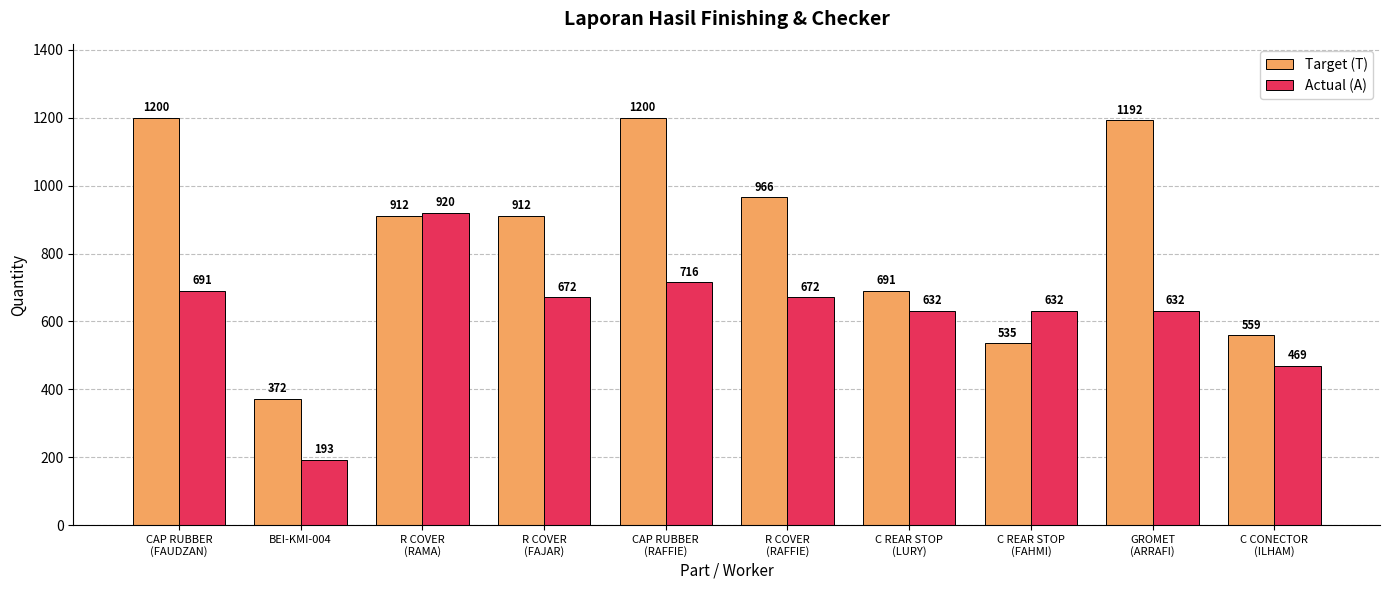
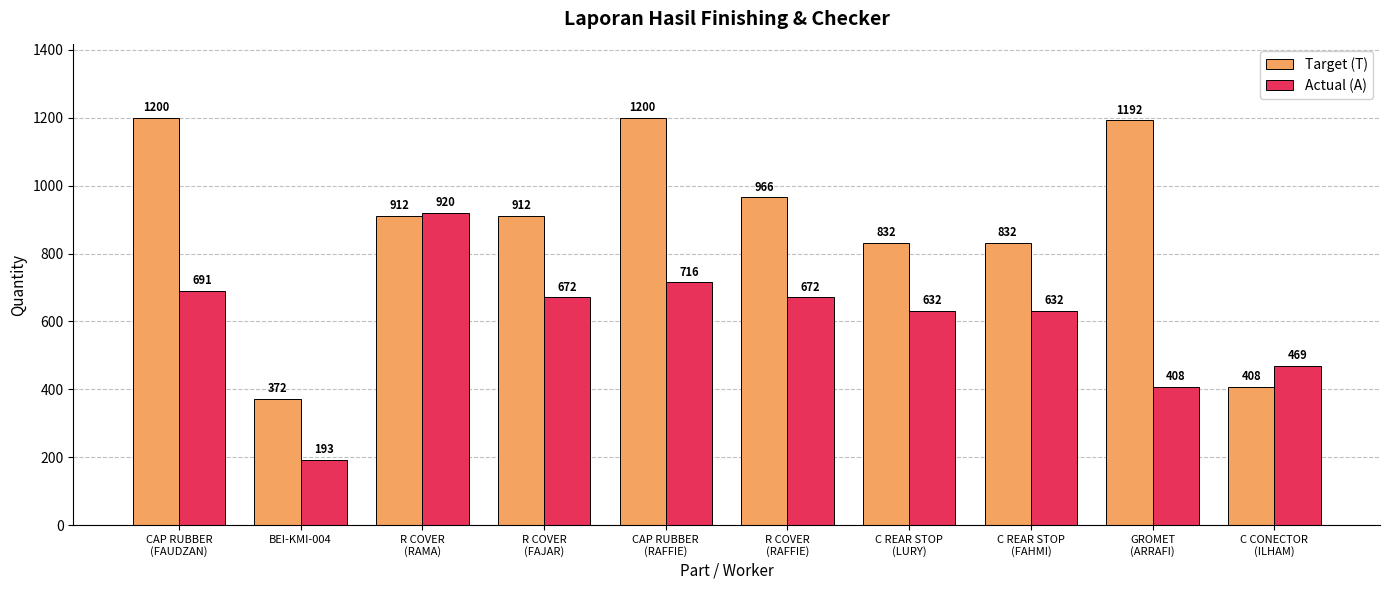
  {
    "Target (T)": {
      "CAP RUBBER (FAUDZAN)": 1200,
      "BEI-KMI-004": 372,
      "R COVER (RAMA)": 912,
      "R COVER (FAJAR)": 912,
      "CAP RUBBER (RAFFIE)": 1200,
      "R COVER (RAFFIE)": 966,
-     "C REAR STOP (LURY)": 691,
-     "C REAR STOP (FAHMI)": 535,
+     "C REAR STOP (LURY)": 832,
+     "C REAR STOP (FAHMI)": 832,
      "GROMET (ARRAFI)": 1192,
-     "C CONECTOR (ILHAM)": 559
+     "C CONECTOR (ILHAM)": 408
    },
    "Actual (A)": {
      "CAP RUBBER (FAUDZAN)": 691,
      "BEI-KMI-004": 193,
      "R COVER (RAMA)": 920,
      "R COVER (FAJAR)": 672,
      "CAP RUBBER (RAFFIE)": 716,
      "R COVER (RAFFIE)": 672,
      "C REAR STOP (LURY)": 632,
      "C REAR STOP (FAHMI)": 632,
-     "GROMET (ARRAFI)": 632,
+     "GROMET (ARRAFI)": 408,
      "C CONECTOR (ILHAM)": 469
    }
  }
